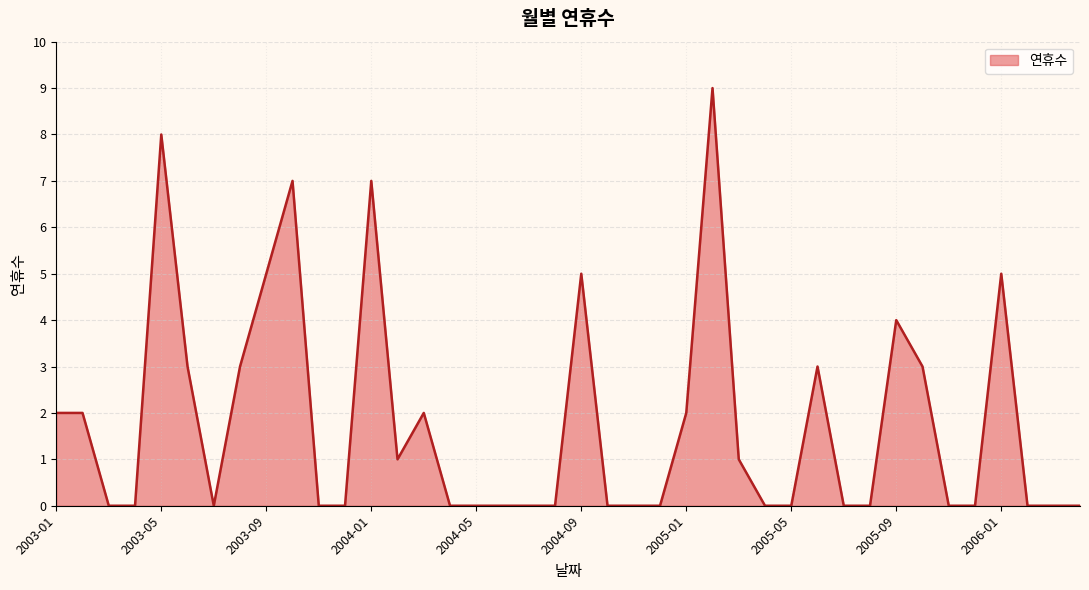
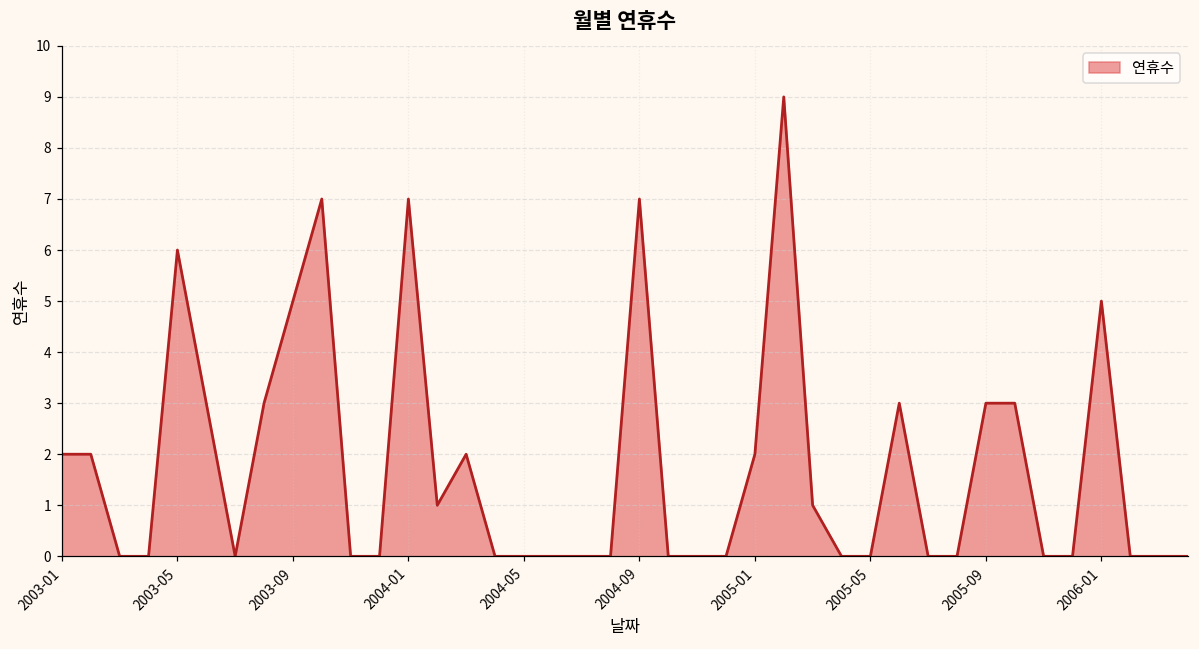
  {
    "2003-01": 2,
-   "2003-05": 8,
+   "2003-05": 6,
    "2003-09": 5,
    "2004-01": 7,
    "2004-05": 0,
-   "2004-09": 5,
+   "2004-09": 7,
    "2005-01": 2,
    "2005-05": 0,
-   "2005-09": 4,
+   "2005-09": 3,
    "2006-01": 5
  }
